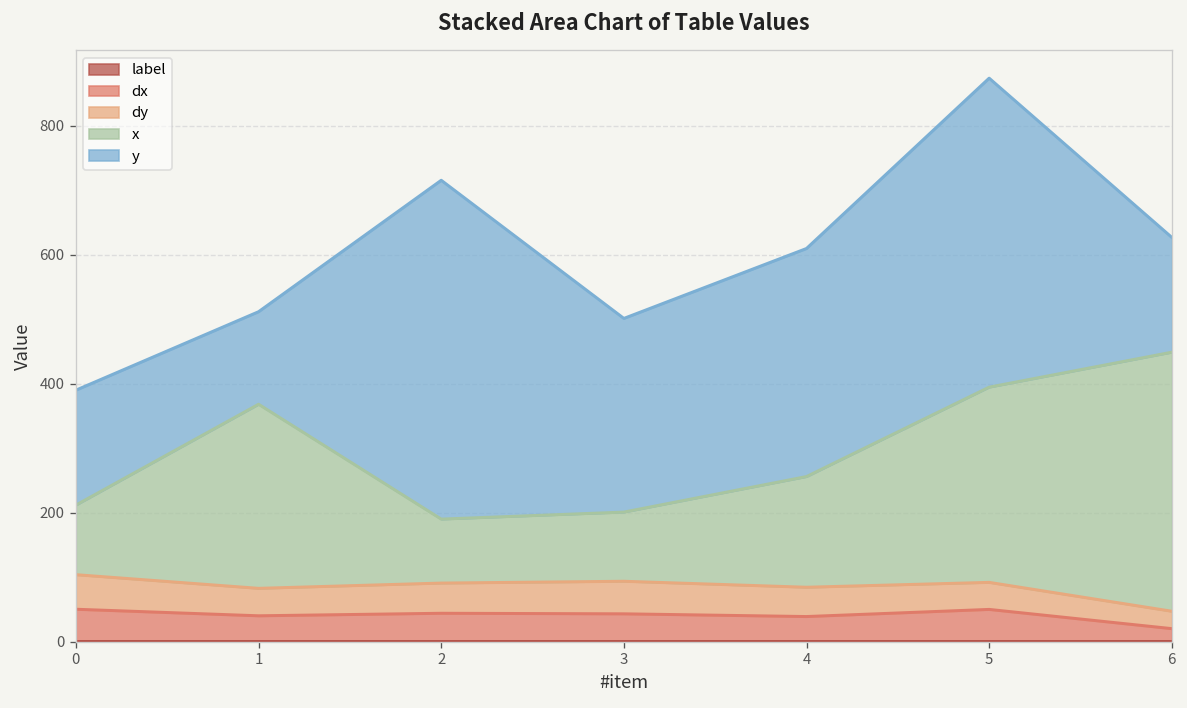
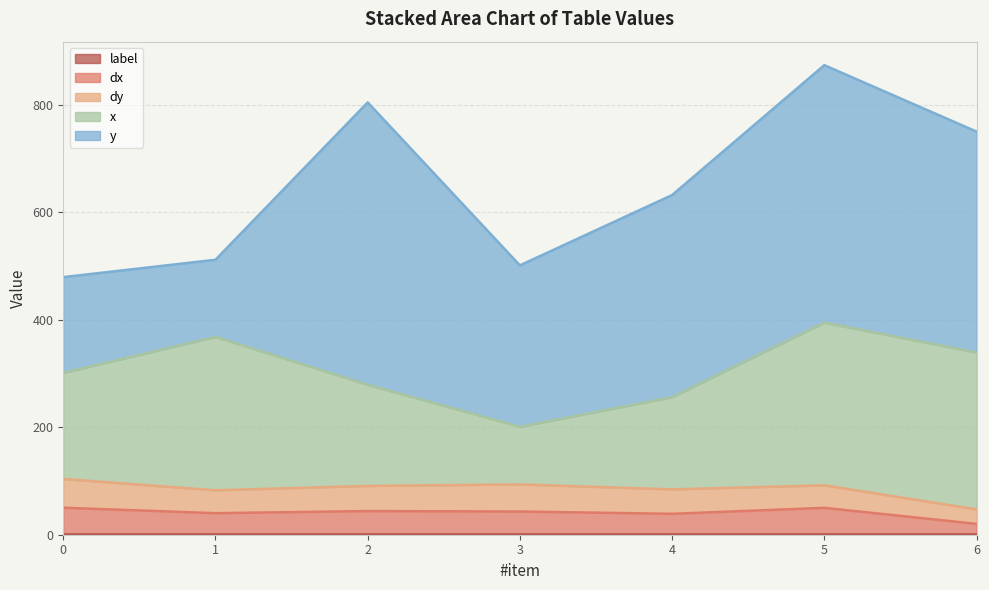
  {
    "label": {
      "0": 0,
      "1": 0,
      "2": 0,
      "3": 0,
      "4": 0,
      "5": 0,
      "6": 0
    },
    "x": {
-     "0": 110,
+     "0": 200,
      "1": 290,
-     "2": 100,
+     "2": 190,
      "3": 110,
      "4": 170,
      "5": 300,
-     "6": 400
+     "6": 290
    },
    "y": {
      "0": 180,
      "1": 140,
      "2": 530,
      "3": 300,
-     "4": 350,
+     "4": 380,
      "5": 480,
-     "6": 180
+     "6": 410
    }
  }
